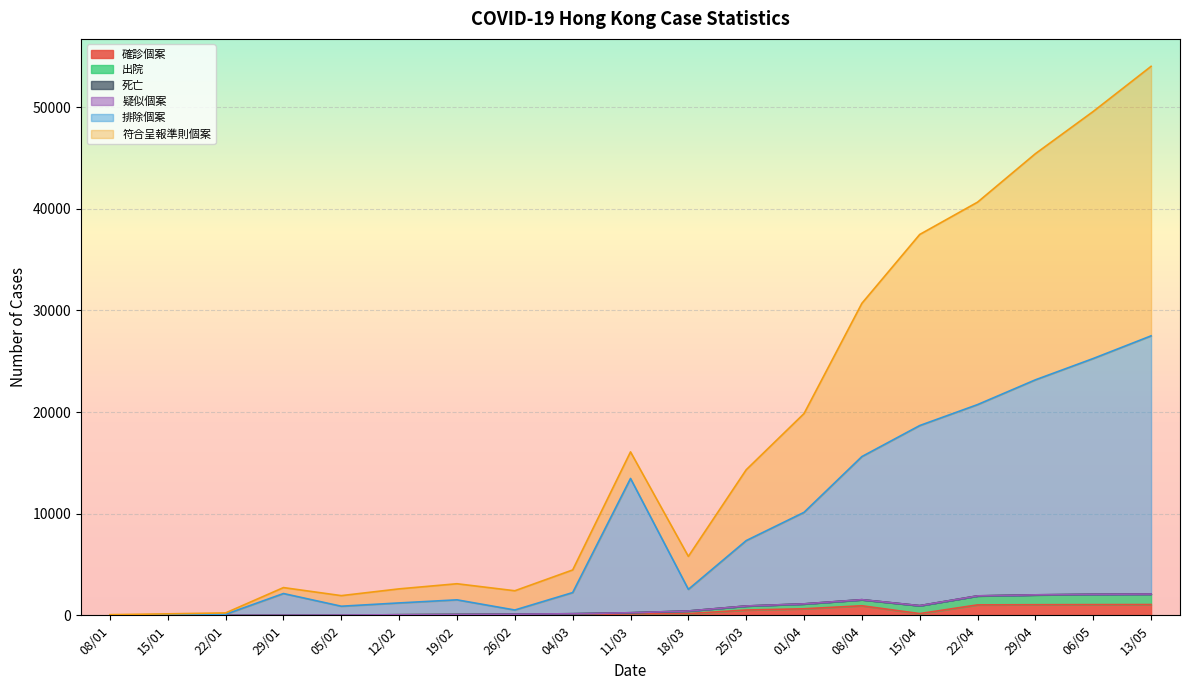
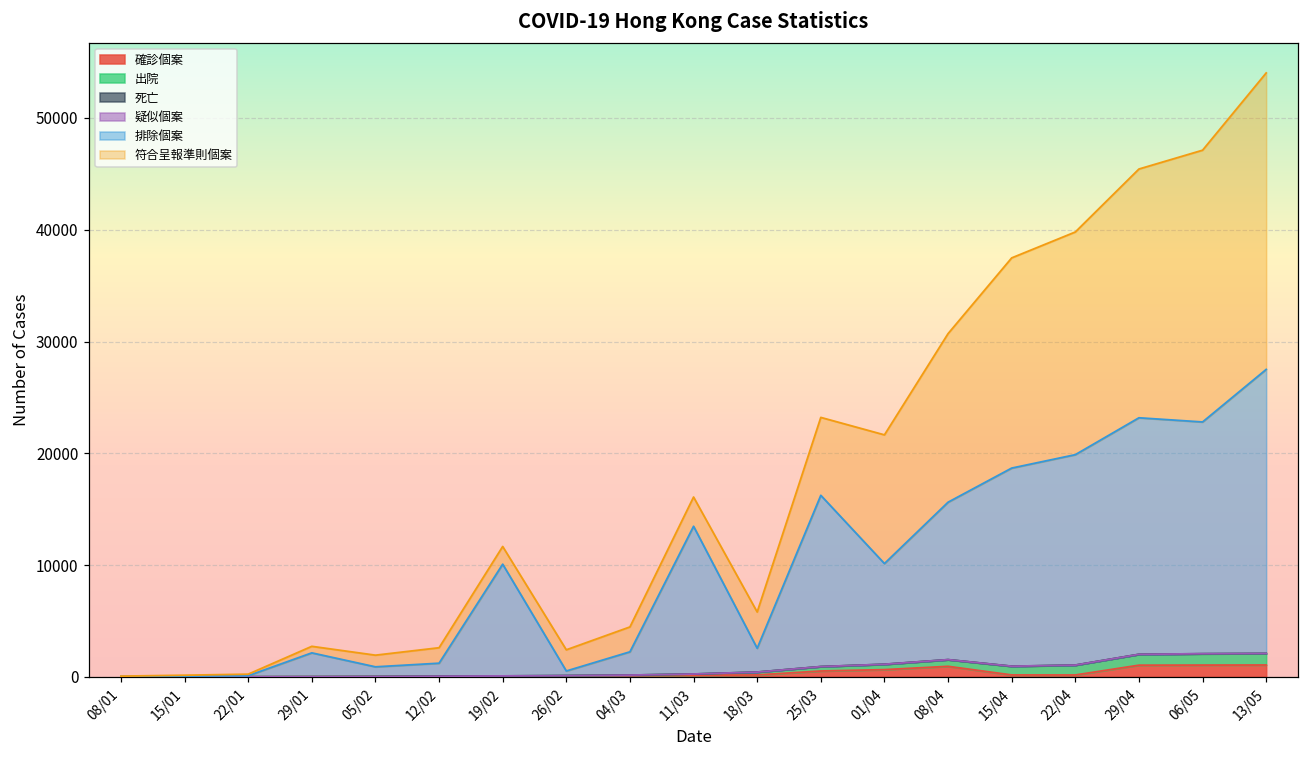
  {
    "確診個案": {
      "18/03": 200,
      "25/03": 500,
      "01/04": 600,
      "08/04": 900,
      "15/04": 200,
-     "22/04": 1000,
+     "22/04": 200,
      "29/04": 1000,
      "06/05": 1000,
      "13/05": 1100
    },
    "排除個案": {
      "29/01": 2100,
      "05/02": 900,
      "12/02": 1200,
-     "19/02": 1400,
+     "19/02": 10000,
      "26/02": 400,
      "04/03": 2100,
      "11/03": 13200,
      "18/03": 2100,
-     "25/03": 6400,
+     "25/03": 15300,
      "01/04": 9000,
      "08/04": 14100,
      "15/04": 17700,
      "22/04": 18800,
      "29/04": 21200,
-     "06/05": 23200,
+     "06/05": 20700,
      "13/05": 25400
    },
    "符合呈報準則個案": {
      "29/01": 600,
      "05/02": 1000,
      "12/02": 1400,
      "19/02": 1600,
      "26/02": 1900,
      "04/03": 2200,
      "11/03": 2600,
      "18/03": 3200,
      "25/03": 7000,
-     "01/04": 9700,
+     "01/04": 11500,
      "08/04": 15100,
      "15/04": 18800,
      "22/04": 19900,
      "29/04": 22300,
      "06/05": 24300,
      "13/05": 26500
    }
  }
